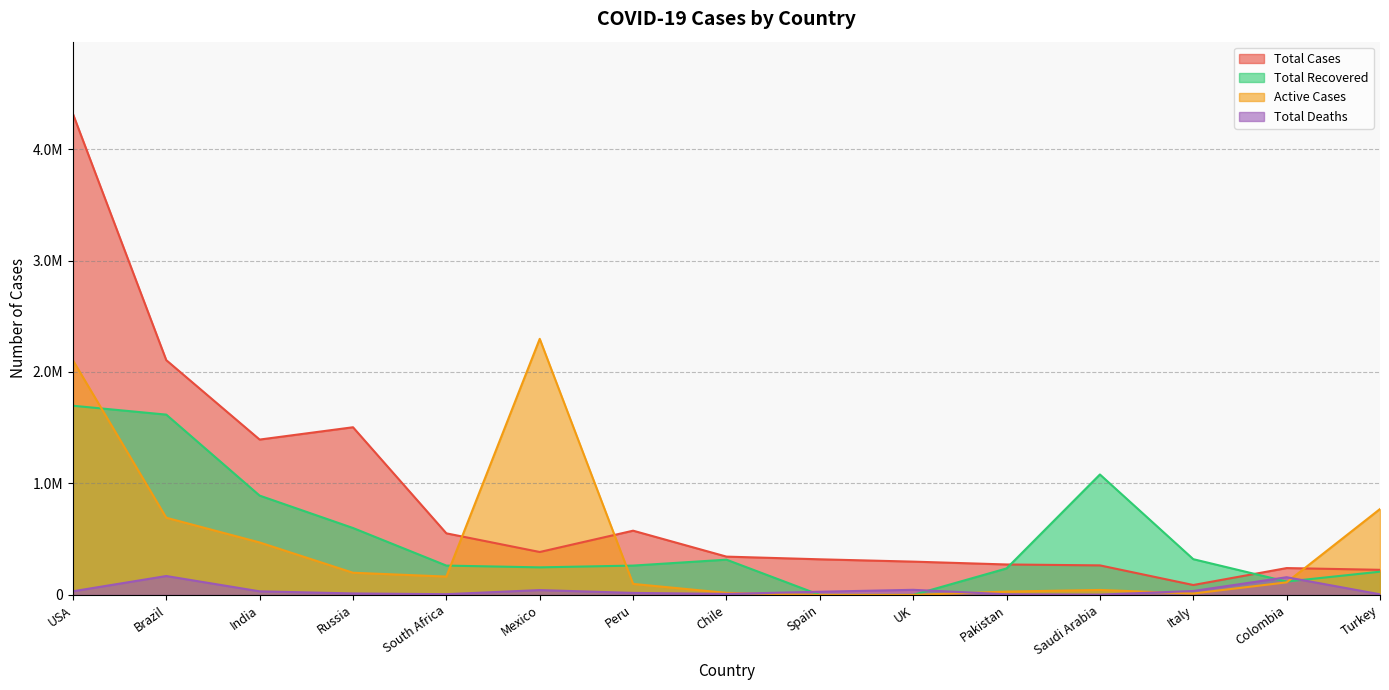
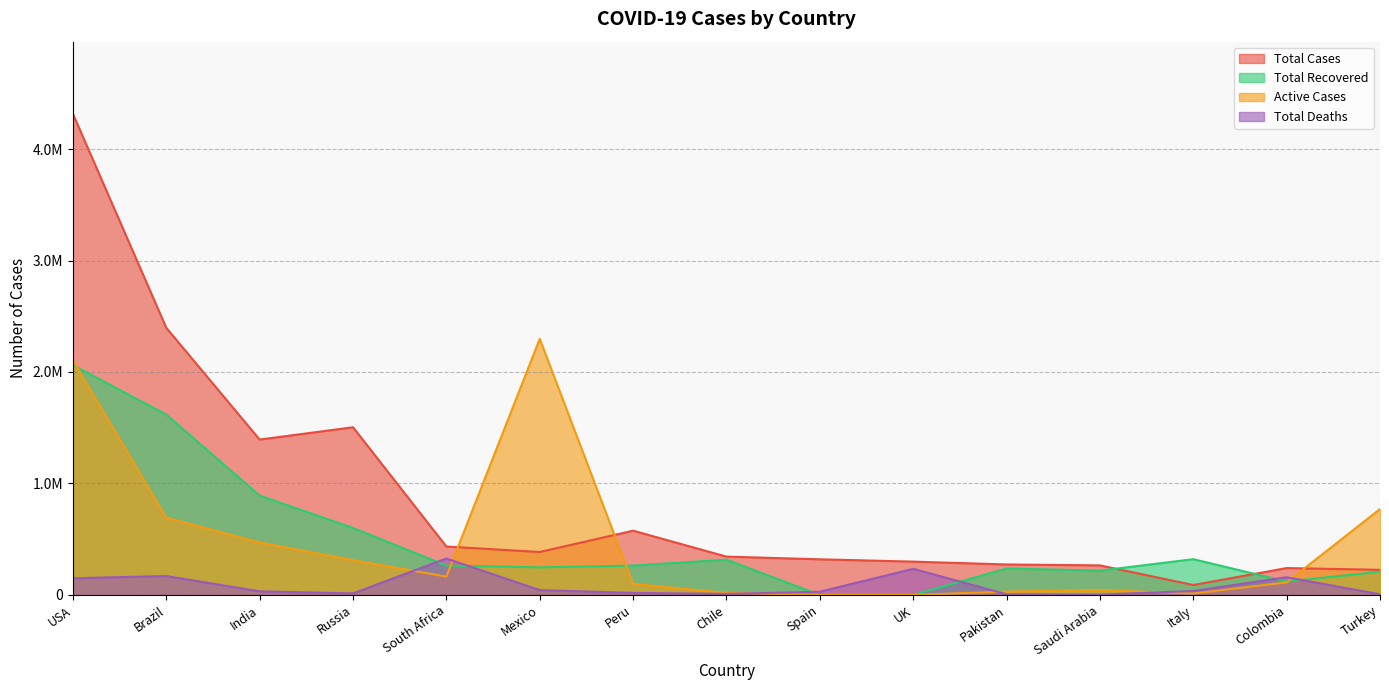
  {
    "Total Cases": {
      "USA": 4320000,
-     "Brazil": 2110000,
+     "Brazil": 2400000,
      "India": 1390000,
      "Russia": 1500000,
-     "South Africa": 550000,
+     "South Africa": 430000,
      "Mexico": 390000,
      "Peru": 580000,
      "Chile": 340000,
      "Spain": 320000,
      "UK": 300000,
      "Pakistan": 270000,
      "Saudi Arabia": 260000,
      "Italy": 90000,
      "Colombia": 240000
    },
    "Total Recovered": {
-     "USA": 1700000,
+     "USA": 2060000,
      "Brazil": 1620000,
      "India": 890000,
      "Russia": 600000,
      "South Africa": 260000,
      "Mexico": 250000,
      "Peru": 260000,
      "Chile": 320000,
      "Pakistan": 240000,
-     "Saudi Arabia": 1080000,
+     "Saudi Arabia": 220000,
      "Italy": 320000
    },
    "Active Cases": {
      "USA": 2100000,
      "Brazil": 690000,
      "India": 470000,
-     "Russia": 200000,
+     "Russia": 310000,
      "South Africa": 160000,
      "Mexico": 2300000,
      "Peru": 100000,
      "Pakistan": 30000,
      "Saudi Arabia": 40000,
      "Turkey": 770000
    },
    "Total Deaths": {
-     "USA": 30000,
+     "USA": 150000,
      "Brazil": 170000,
      "India": 30000,
      "Russia": 10000,
-     "South Africa": 10000,
+     "South Africa": 330000,
      "Mexico": 40000,
      "Peru": 20000,
      "Spain": 30000,
-     "UK": 50000,
+     "UK": 230000,
      "Pakistan": 10000,
      "Saudi Arabia": 0,
      "Colombia": 160000,
      "Turkey": 10000
    }
  }
